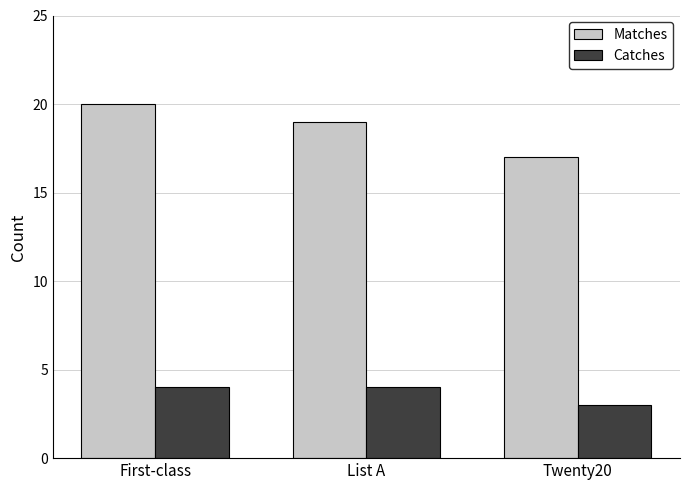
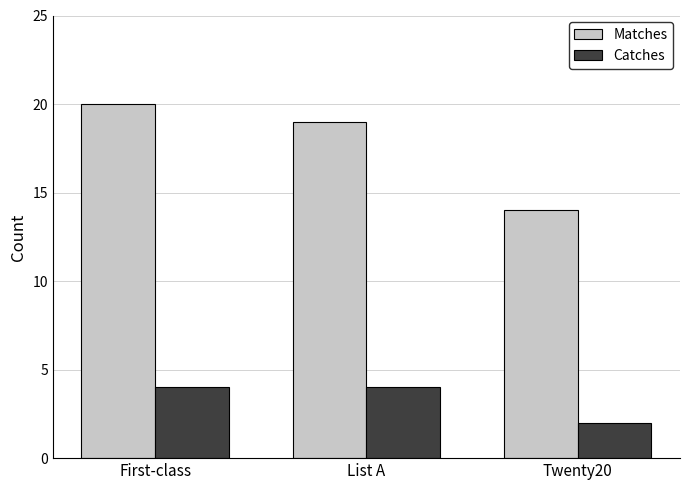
  {
    "Matches": {
      "First-class": 20,
      "List A": 19,
-     "Twenty20": 17
+     "Twenty20": 14
    },
    "Catches": {
      "First-class": 4,
      "List A": 4,
-     "Twenty20": 3
+     "Twenty20": 2
    }
  }
